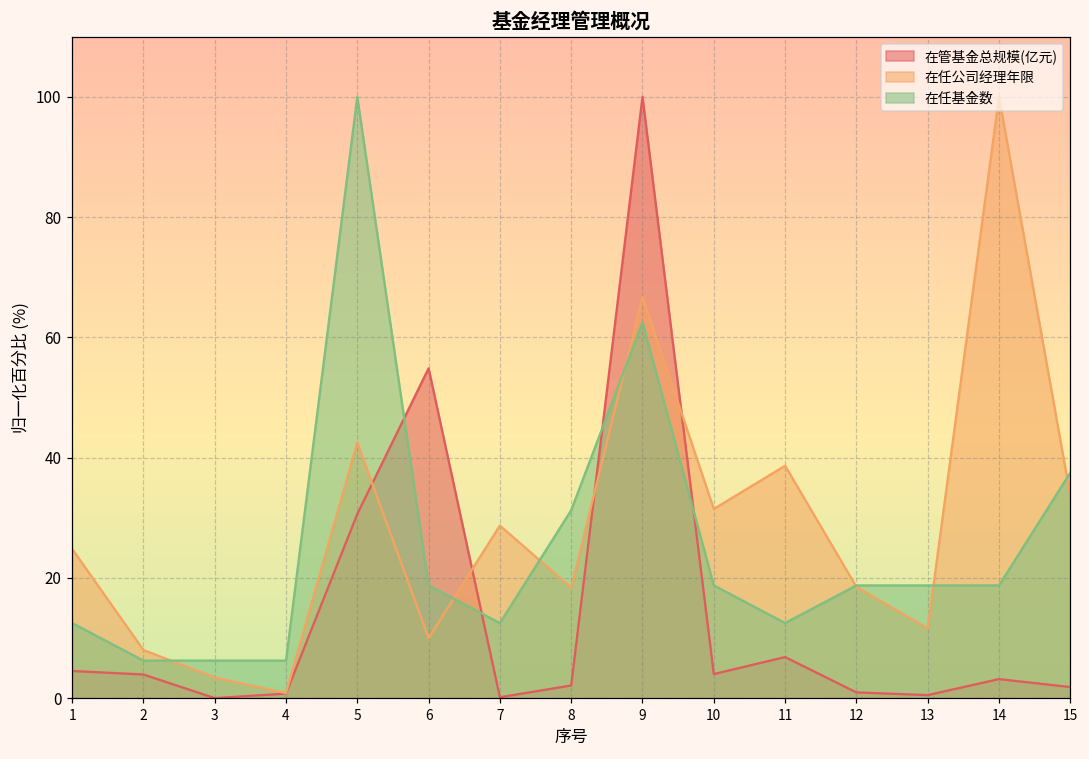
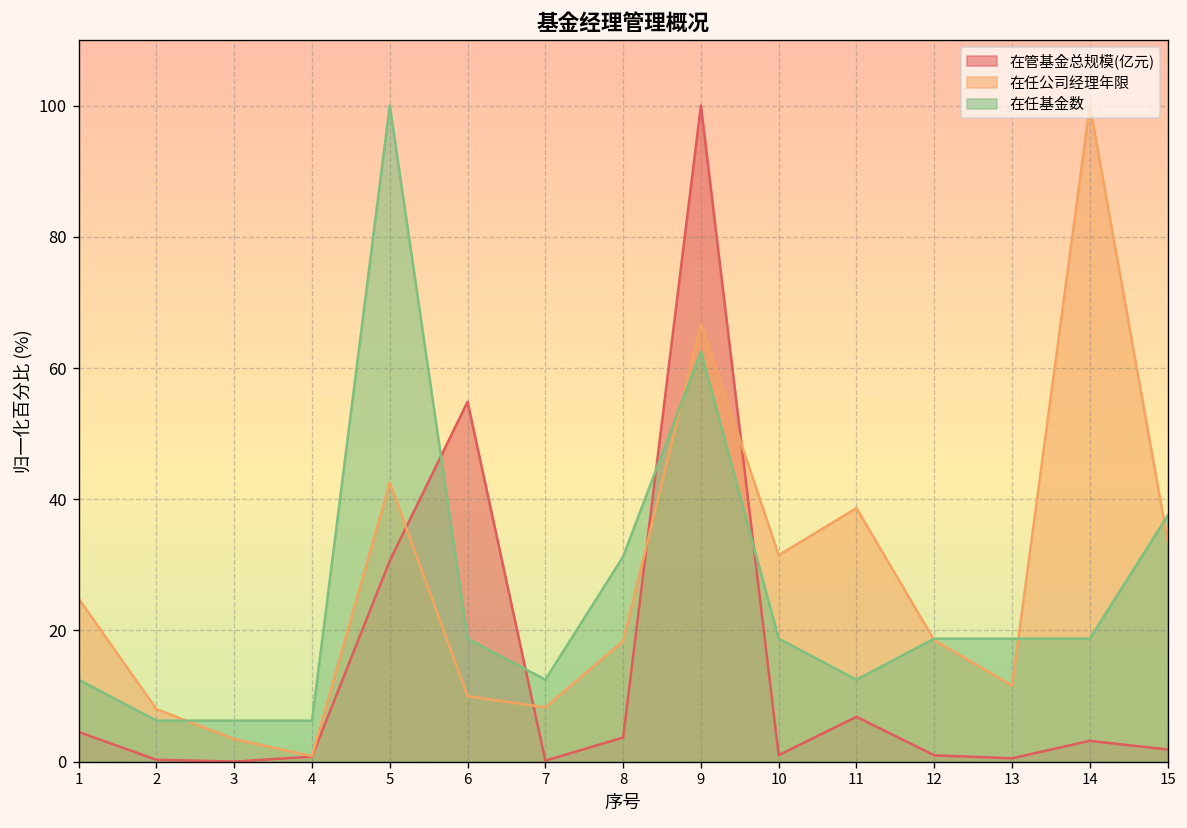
  {
    "在管基金总规模(亿元)": {
      "1": 5,
-     "2": 4,
+     "2": 0,
      "3": 0,
      "5": 31,
      "6": 55,
      "7": 0,
-     "8": 2,
+     "8": 4,
      "9": 100,
-     "10": 4,
+     "10": 1,
      "11": 7,
      "12": 1,
      "13": 1,
      "14": 3,
      "15": 2
    },
    "在任公司经理年限": {
      "1": 25,
      "2": 8,
      "3": 3,
      "5": 43,
      "6": 10,
-     "7": 29,
+     "7": 8,
      "8": 18,
      "9": 67,
      "10": 31,
      "11": 39,
      "13": 12,
      "15": 34
    },
    "在任基金数": {
      "1": 13,
      "2": 6,
      "3": 6,
      "4": 6,
      "5": 100,
      "6": 19,
      "7": 13,
      "8": 31,
      "9": 63,
      "10": 19,
      "11": 13,
      "13": 19,
      "14": 19,
      "15": 38
    }
  }
